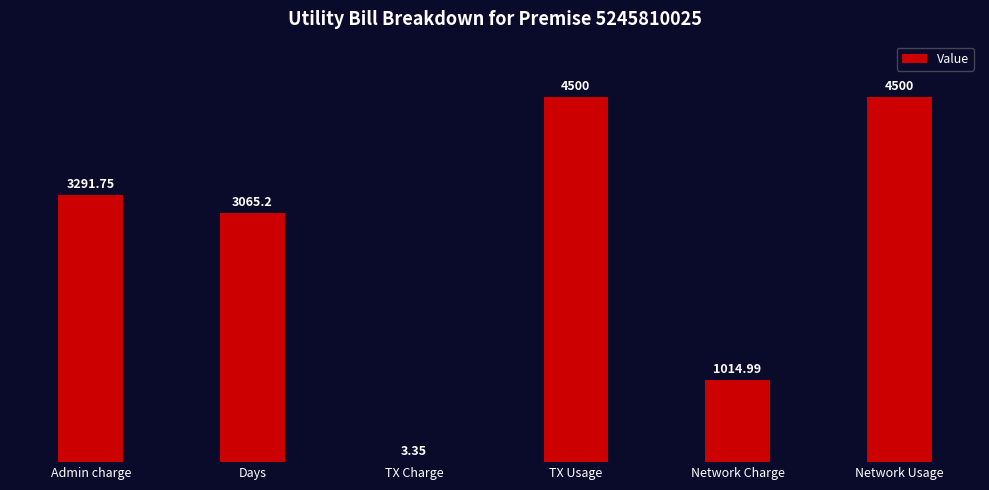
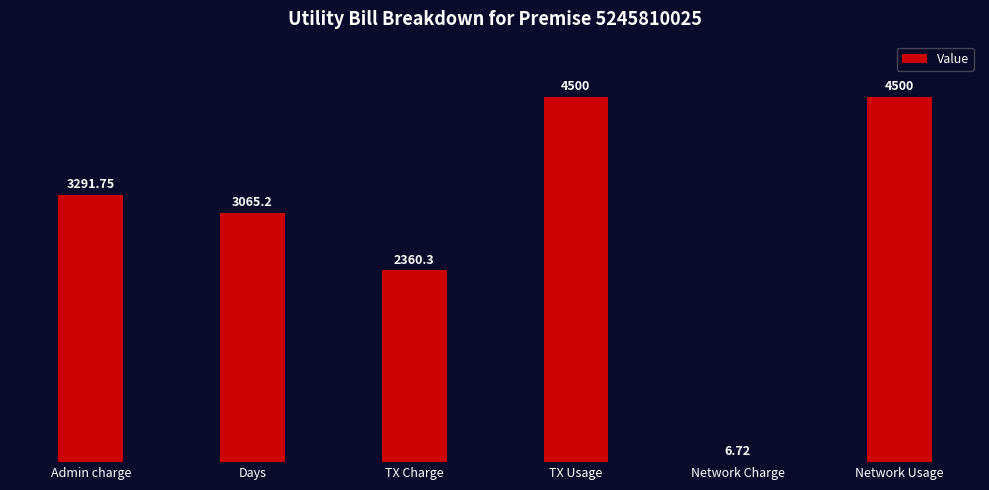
  {
    "Admin charge": 3291.75,
    "Days": 3065.2,
-   "TX Charge": 3.35,
+   "TX Charge": 2360.3,
    "TX Usage": 4500,
-   "Network Charge": 1014.99,
+   "Network Charge": 6.72,
    "Network Usage": 4500
  }
